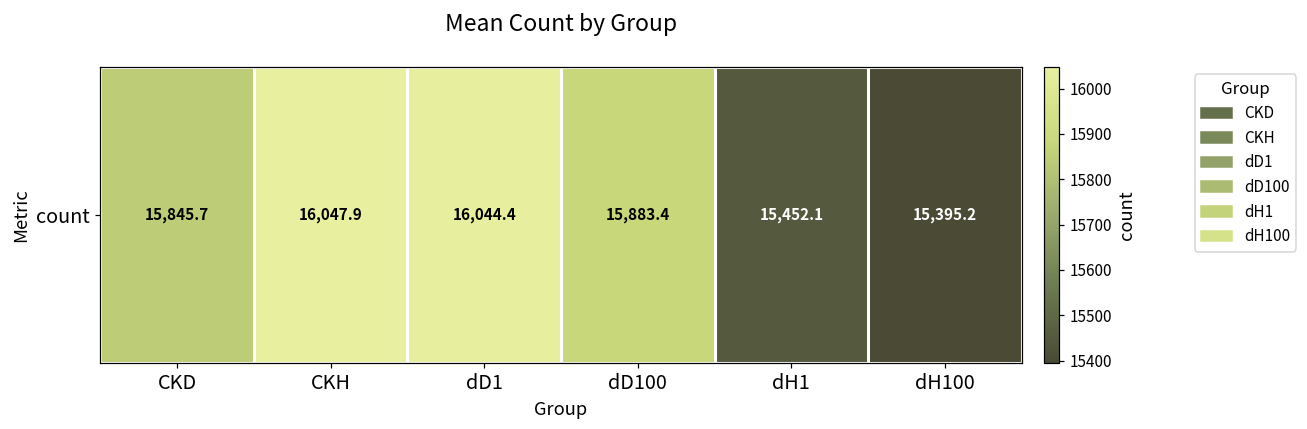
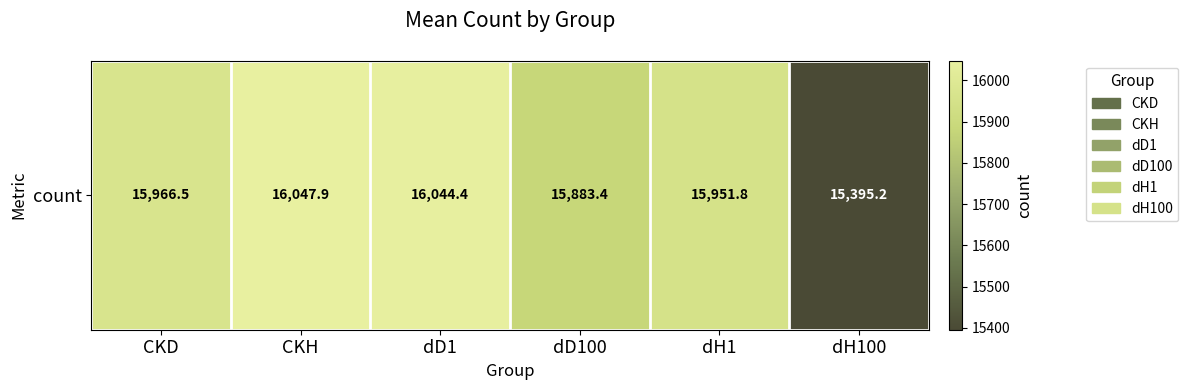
  {
    "count": {
-     "CKD": "15,845.7",
+     "CKD": "15,966.5",
      "CKH": "16,047.9",
      "dD1": "16,044.4",
      "dD100": "15,883.4",
-     "dH1": "15,452.1",
+     "dH1": "15,951.8",
      "dH100": "15,395.2"
    }
  }
